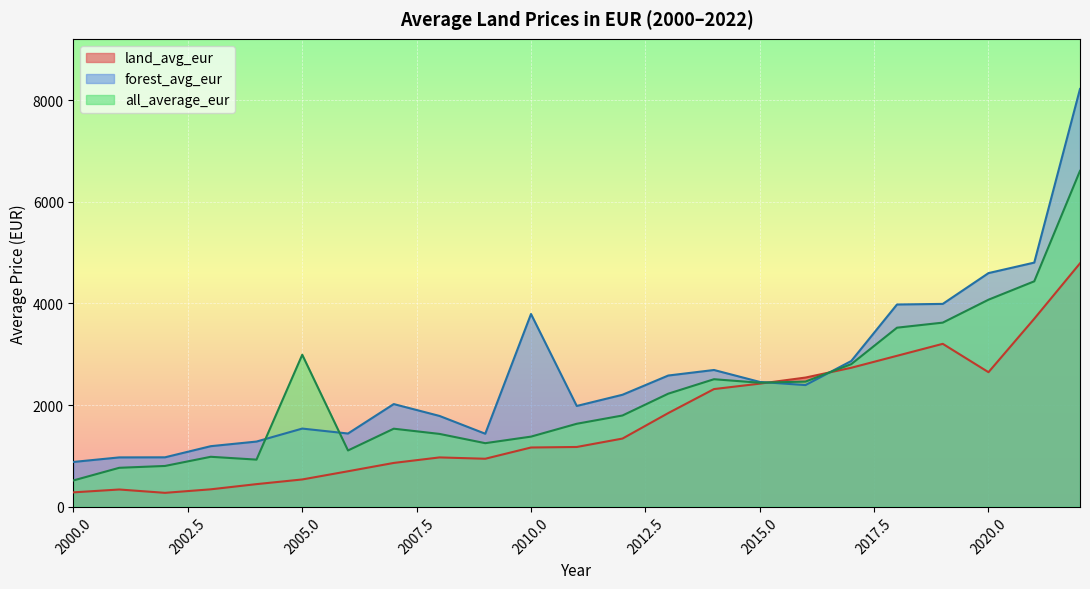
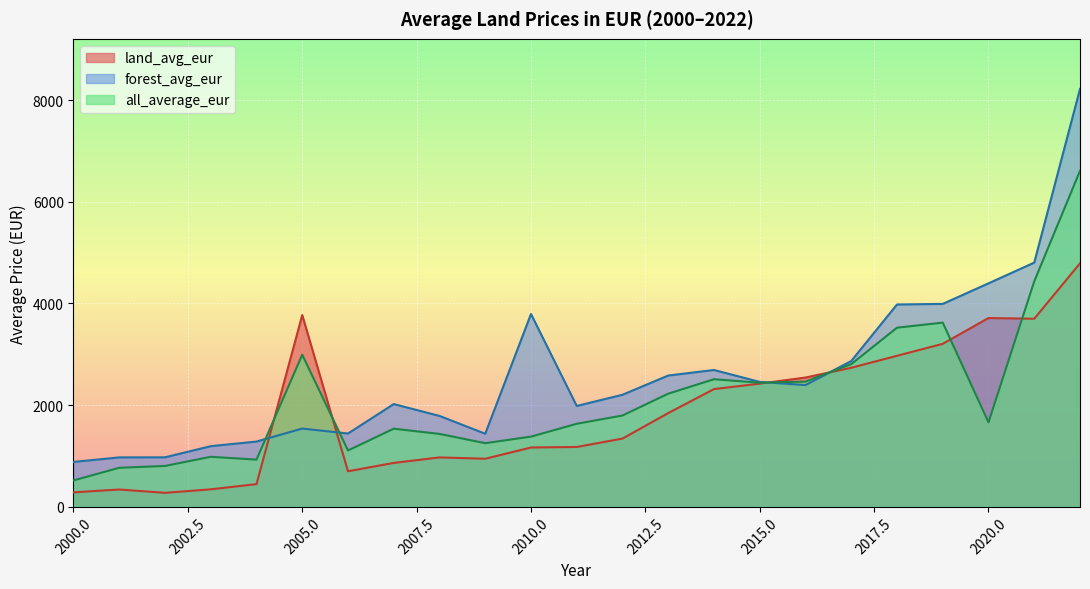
  {
    "land_avg_eur": {
      "2000.0": 300,
-     "2005.0": 500,
+     "2005.0": 3800,
      "2010.0": 1200,
-     "2020.0": 2600
+     "2020.0": 3700
    },
    "forest_avg_eur": {
      "2000.0": 900,
      "2005.0": 1500,
      "2010.0": 3800,
-     "2020.0": 4600
+     "2020.0": 4400
    },
    "all_average_eur": {
      "2000.0": 500,
      "2005.0": 3000,
      "2010.0": 1400,
-     "2020.0": 4100
+     "2020.0": 1700
    }
  }
